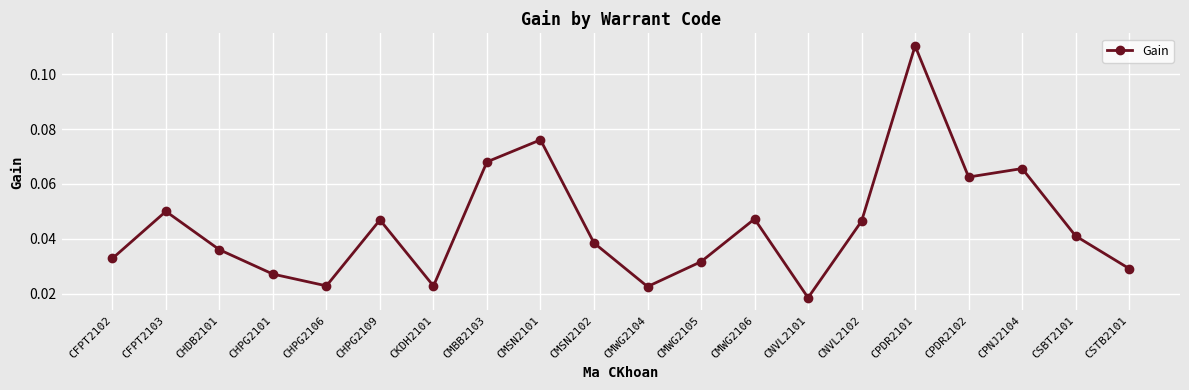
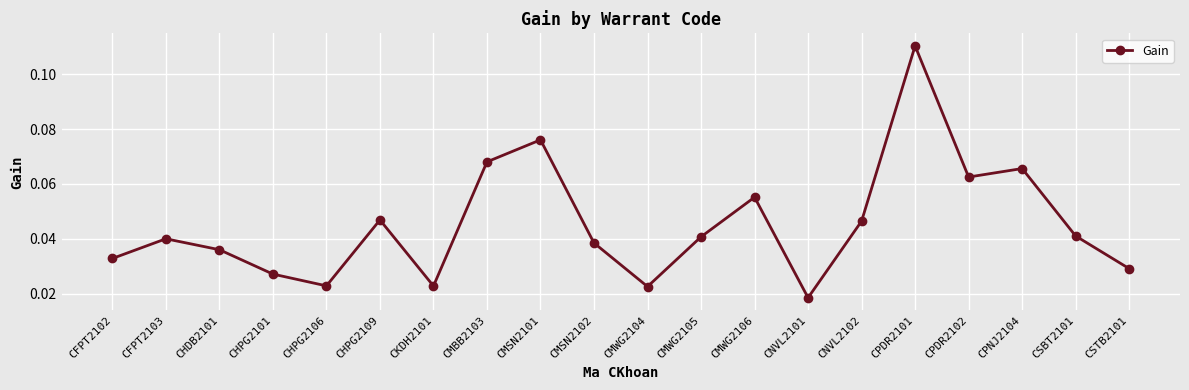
  {
    "CFPT2102": 0.033,
-   "CFPT2103": 0.05,
+   "CFPT2103": 0.04,
    "CHDB2101": 0.036,
    "CHPG2101": 0.027,
    "CHPG2106": 0.023,
    "CHPG2109": 0.047,
    "CKDH2101": 0.023,
    "CMBB2103": 0.068,
    "CMSN2101": 0.076,
    "CMSN2102": 0.038,
    "CMWG2104": 0.023,
-   "CMWG2105": 0.032,
-   "CMWG2106": 0.047,
+   "CMWG2105": 0.041,
+   "CMWG2106": 0.055,
    "CNVL2101": 0.018,
    "CNVL2102": 0.046,
    "CPDR2101": 0.110,
    "CPDR2102": 0.063,
    "CPNJ2104": 0.066,
    "CSBT2101": 0.041,
    "CSTB2101": 0.029
  }
